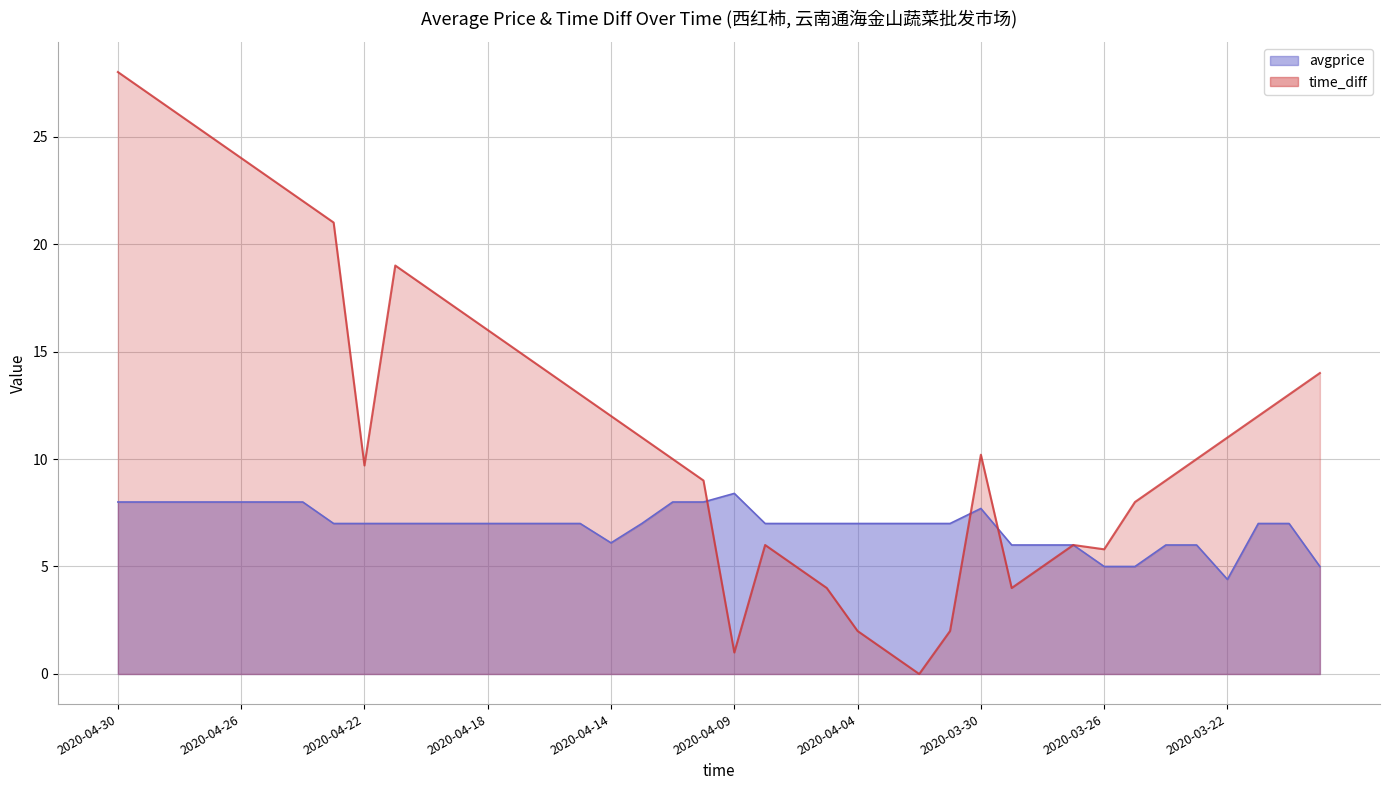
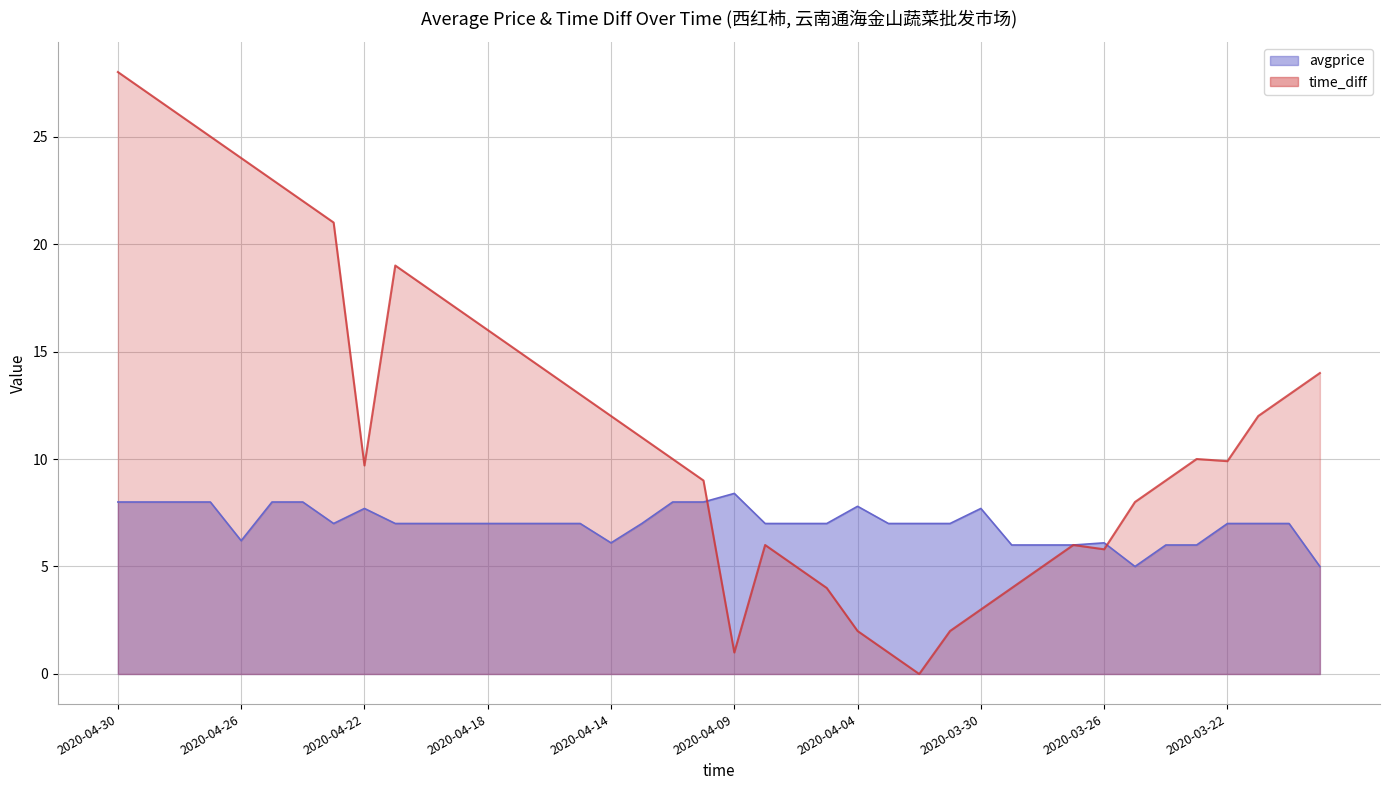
  {
    "avgprice": {
      "2020-04-30": 8.0,
-     "2020-04-26": 8.0,
-     "2020-04-22": 7.0,
+     "2020-04-26": 6.2,
+     "2020-04-22": 7.7,
      "2020-04-18": 7.0,
      "2020-04-14": 6.1,
      "2020-04-09": 8.4,
-     "2020-04-04": 7.0,
+     "2020-04-04": 7.8,
      "2020-03-30": 7.7,
-     "2020-03-26": 5.0,
-     "2020-03-22": 4.4
+     "2020-03-26": 6.1,
+     "2020-03-22": 7.0
    },
    "time_diff": {
      "2020-04-30": 28.0,
      "2020-04-26": 24.0,
      "2020-04-22": 9.7,
      "2020-04-18": 16.0,
      "2020-04-14": 12.0,
      "2020-04-09": 1.0,
      "2020-04-04": 2.0,
-     "2020-03-30": 10.2,
+     "2020-03-30": 3.0,
      "2020-03-26": 5.8,
-     "2020-03-22": 11.0
+     "2020-03-22": 9.9
    }
  }
